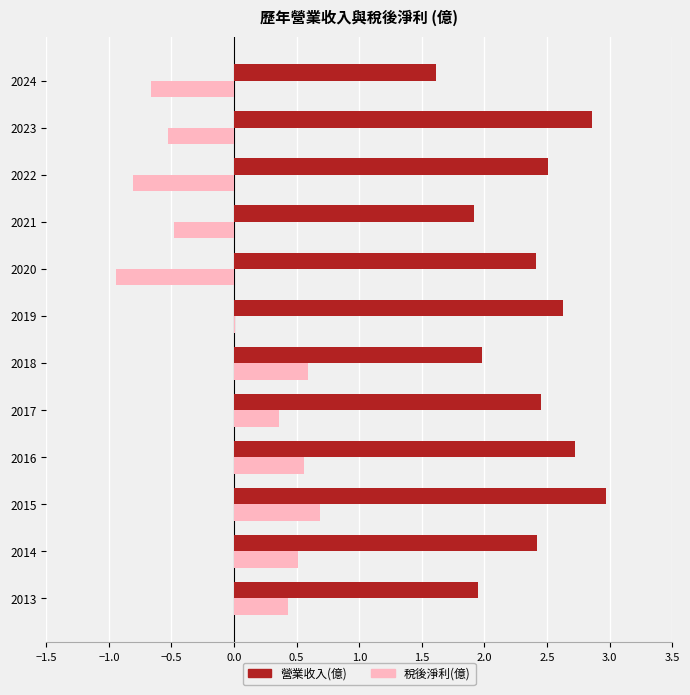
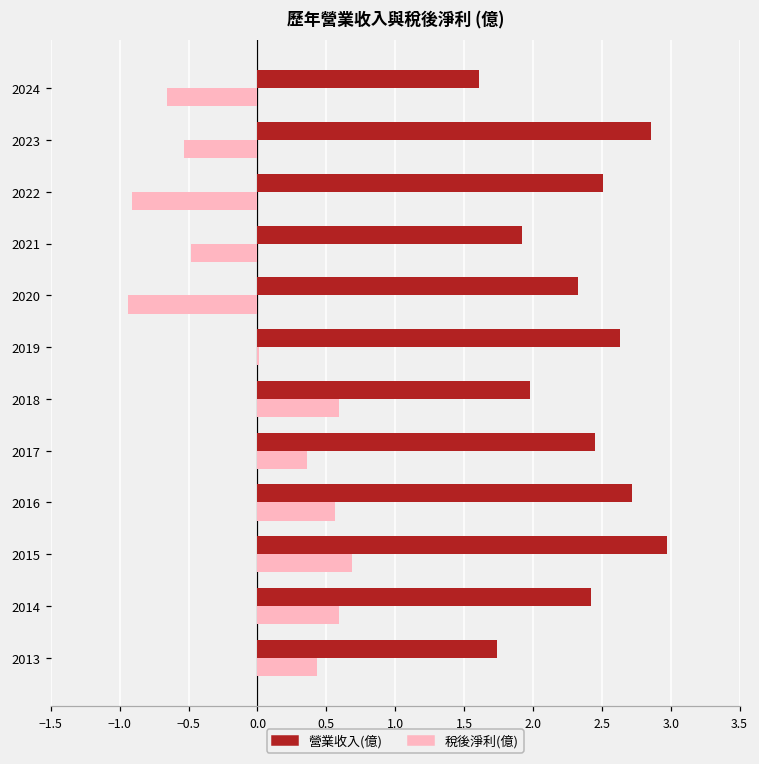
  {
    "營業收入(億)": {
      "2024": 1.61,
      "2023": 2.86,
      "2022": 2.51,
      "2021": 1.92,
-     "2020": 2.41,
+     "2020": 2.33,
      "2019": 2.63,
      "2018": 1.98,
      "2017": 2.45,
      "2016": 2.72,
      "2015": 2.97,
      "2014": 2.42,
-     "2013": 1.95
+     "2013": 1.74
    },
    "稅後淨利(億)": {
      "2024": -0.66,
      "2023": -0.53,
-     "2022": -0.81,
+     "2022": -0.91,
      "2021": -0.48,
      "2020": -0.94,
      "2018": 0.59,
      "2017": 0.36,
      "2016": 0.56,
      "2015": 0.69,
-     "2014": 0.51,
+     "2014": 0.59,
      "2013": 0.43
    }
  }
